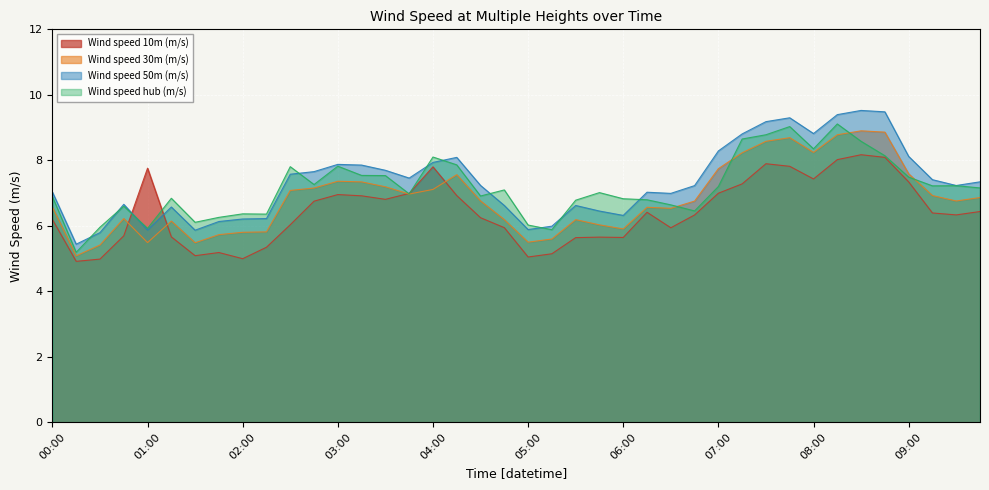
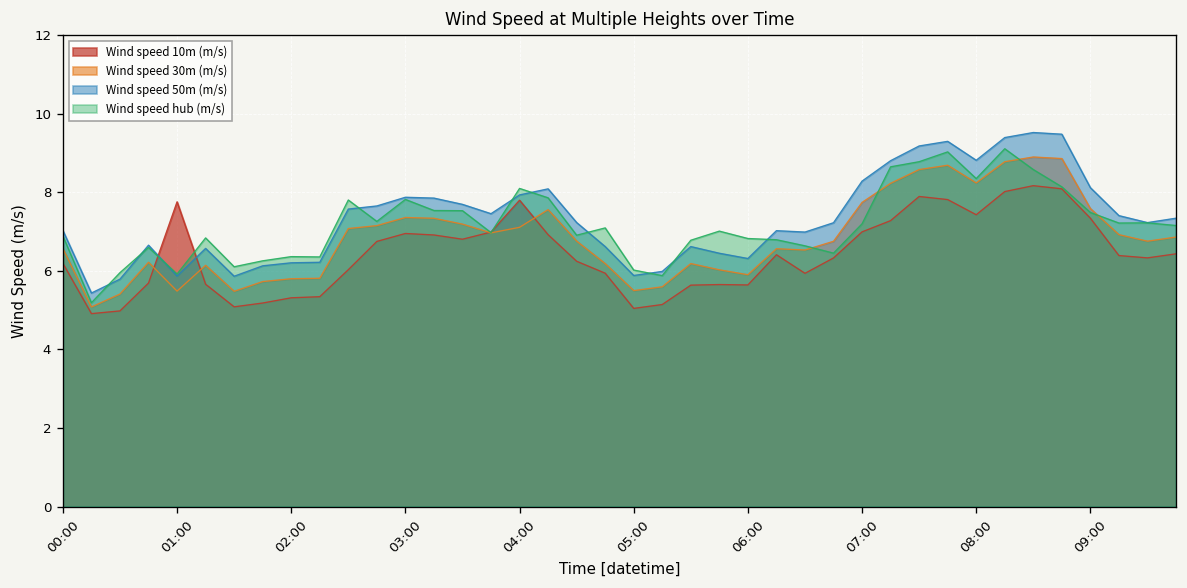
  {
    "Wind speed 10m (m/s)": {
      "00:00": 6.2,
      "01:00": 7.8,
-     "02:00": 5.0,
+     "02:00": 5.3,
      "03:00": 7.0,
      "04:00": 7.8,
      "05:00": 5.0,
      "06:00": 5.6,
      "07:00": 7.0,
      "08:00": 7.4,
      "09:00": 7.3
    },
    "Wind speed 30m (m/s)": {
      "00:00": 6.6,
      "01:00": 5.5,
      "02:00": 5.8,
      "03:00": 7.4,
      "04:00": 7.1,
      "05:00": 5.5,
      "06:00": 5.9,
      "07:00": 7.7,
      "08:00": 8.2,
      "09:00": 7.6
    },
    "Wind speed 50m (m/s)": {
      "00:00": 7.0,
      "02:00": 6.2,
      "04:00": 7.9,
      "05:00": 5.9,
      "06:00": 6.3,
      "07:00": 8.3,
      "08:00": 8.8,
      "09:00": 8.1
    },
    "Wind speed hub (m/s)": {
      "00:00": 6.9,
      "02:00": 6.4,
      "04:00": 8.1,
      "05:00": 6.0,
      "06:00": 6.8,
      "07:00": 7.2,
      "08:00": 8.4,
      "09:00": 7.5
    }
  }
